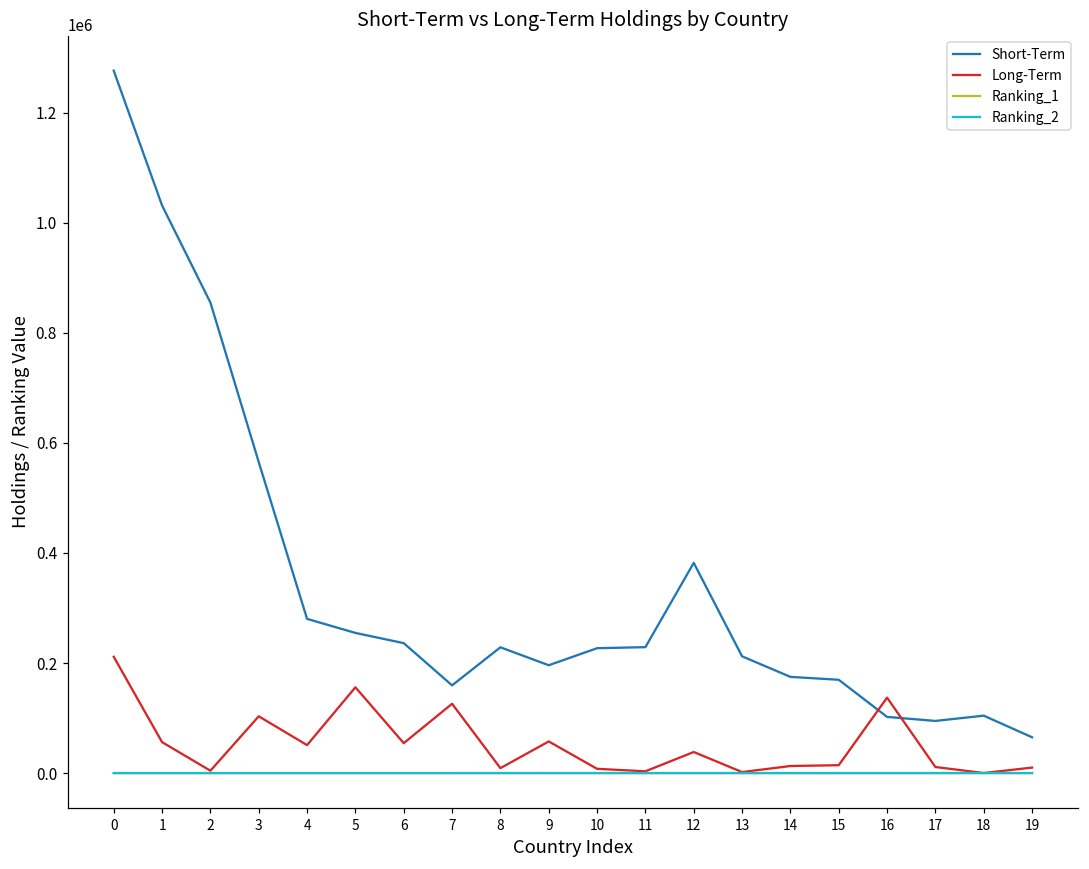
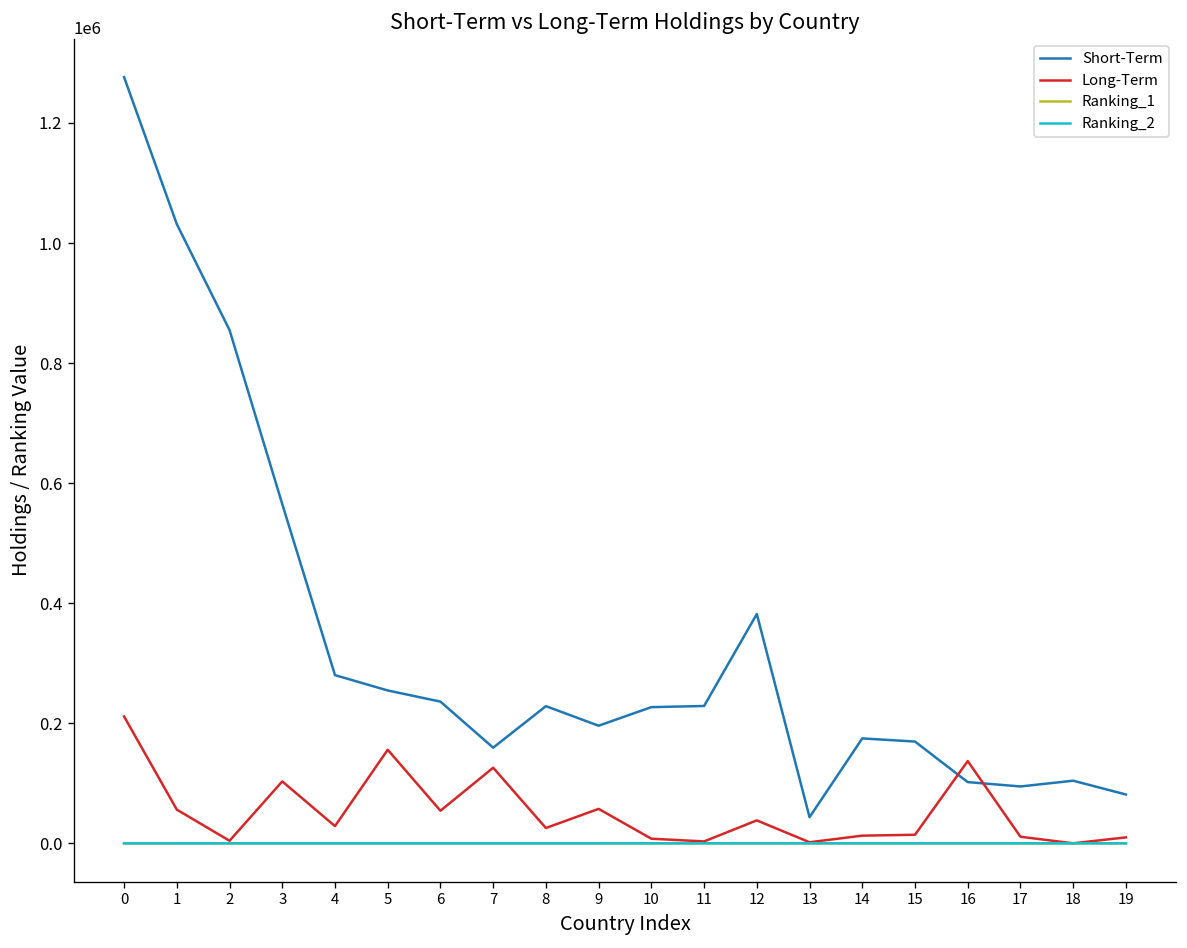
  {
    "Short-Term": {
      "0": 1280000,
      "1": 1030000,
      "2": 860000,
      "3": 570000,
      "4": 280000,
      "5": 250000,
      "6": 240000,
      "7": 160000,
      "8": 230000,
      "9": 200000,
      "10": 230000,
      "11": 230000,
      "12": 380000,
-     "13": 210000,
+     "13": 40000,
      "14": 170000,
      "15": 170000,
      "16": 100000,
      "17": 90000,
      "18": 100000,
-     "19": 70000
+     "19": 80000
    },
    "Long-Term": {
      "0": 210000,
      "1": 60000,
      "3": 100000,
-     "4": 50000,
+     "4": 30000,
      "5": 160000,
      "6": 50000,
      "7": 130000,
-     "8": 10000,
+     "8": 30000,
      "9": 60000,
      "10": 10000,
      "12": 40000,
      "14": 10000,
      "15": 10000,
      "16": 140000,
      "17": 10000,
      "19": 10000
    },
    "Ranking_2": {
      "0": 0,
      "1": 0,
      "3": 0,
      "4": 0,
      "5": 0,
      "6": 0,
      "7": 0,
      "8": 0,
      "9": 0,
      "10": 0,
      "12": 0,
      "14": 0,
      "15": 0,
      "16": 0,
      "17": 0,
      "19": 0
    }
  }
